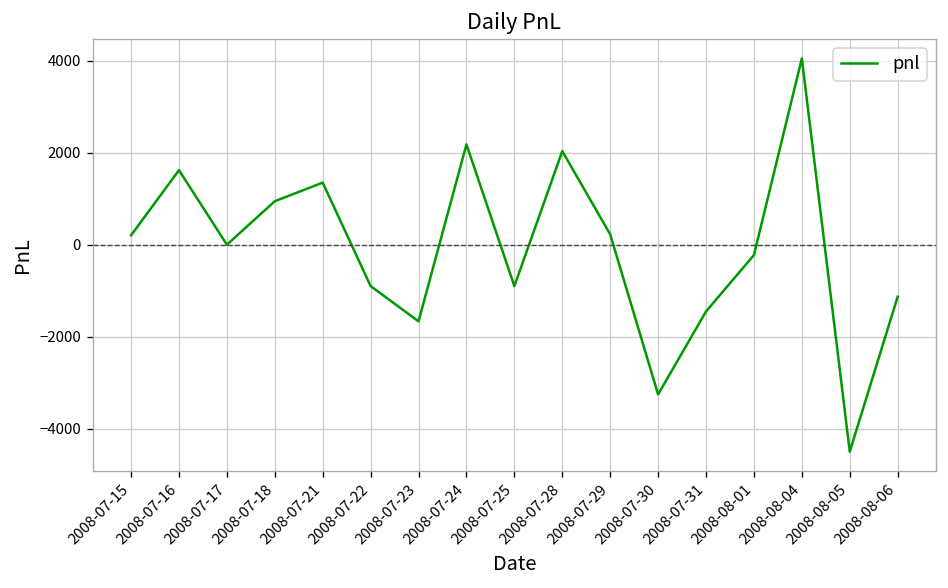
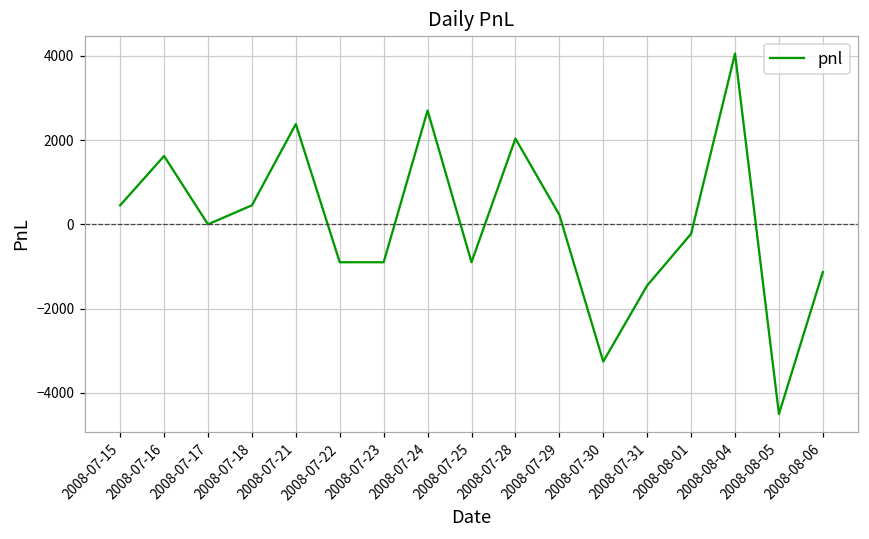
  {
-   "2008-07-15": 200,
+   "2008-07-15": 500,
    "2008-07-16": 1600,
    "2008-07-17": 0,
-   "2008-07-18": 900,
-   "2008-07-21": 1400,
+   "2008-07-18": 500,
+   "2008-07-21": 2400,
    "2008-07-22": -900,
-   "2008-07-23": -1700,
-   "2008-07-24": 2200,
+   "2008-07-23": -900,
+   "2008-07-24": 2700,
    "2008-07-25": -900,
    "2008-07-28": 2000,
    "2008-07-29": 200,
    "2008-07-30": -3300,
    "2008-07-31": -1500,
    "2008-08-01": -200,
    "2008-08-04": 4100,
    "2008-08-05": -4500,
    "2008-08-06": -1100
  }
